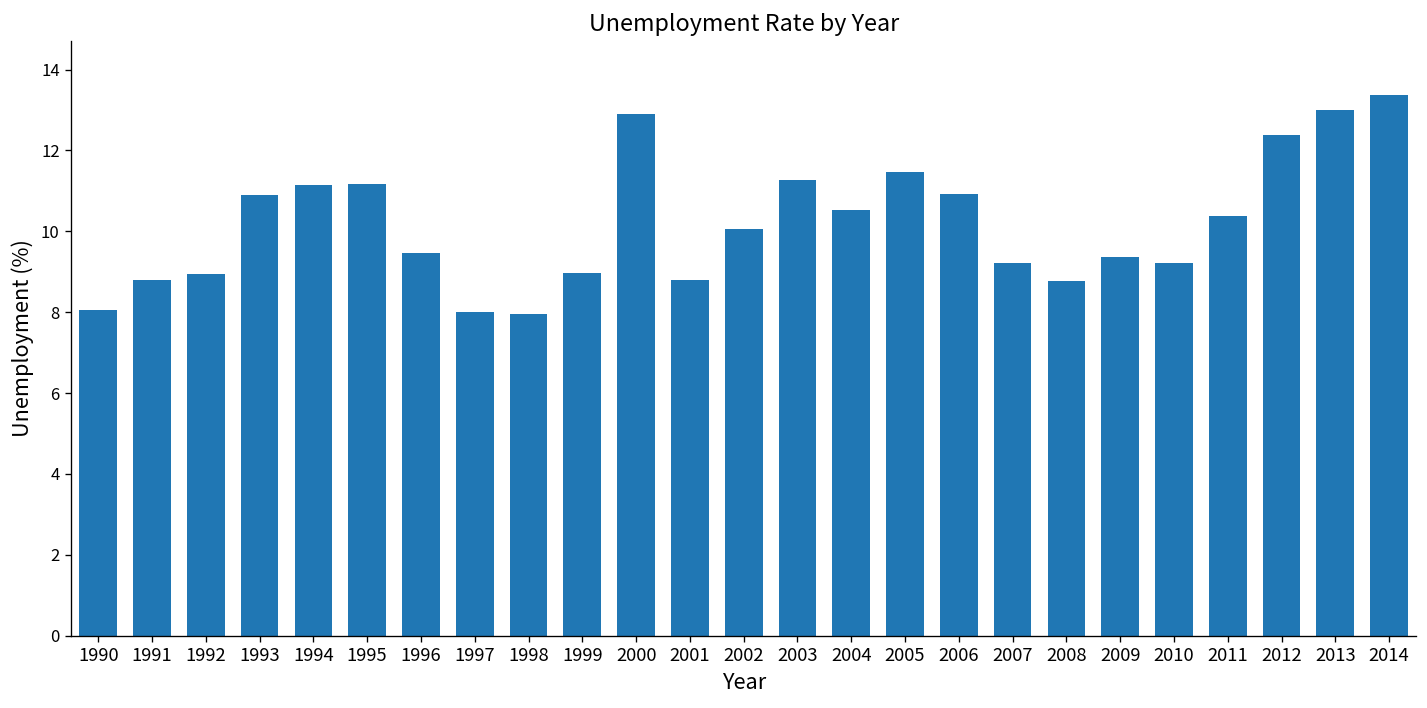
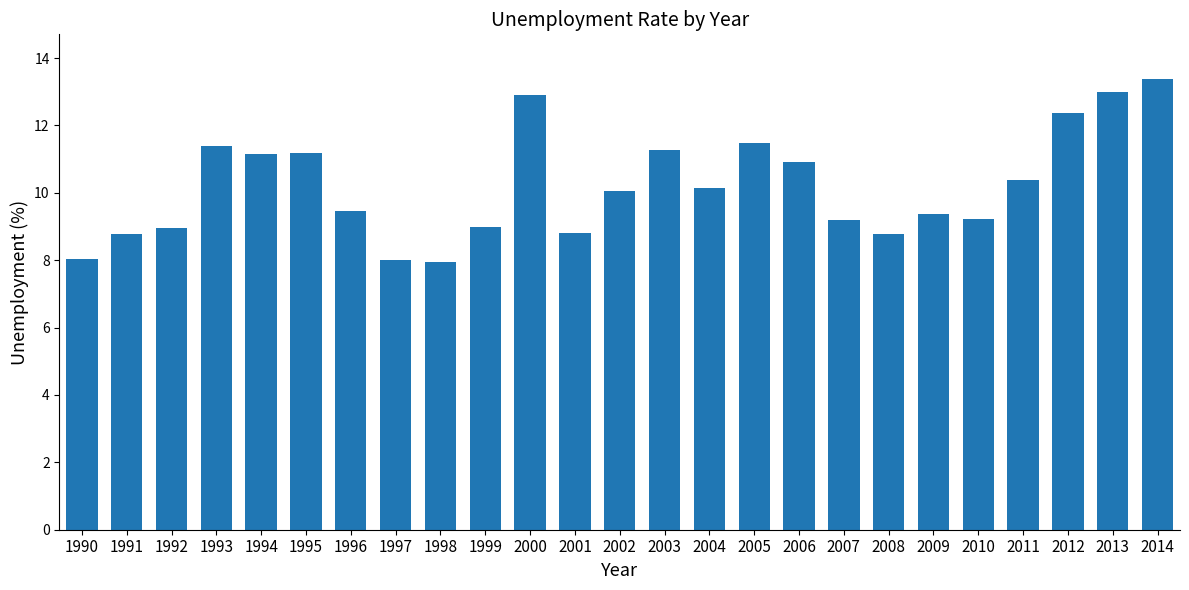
  {
    "1990": 8.0,
    "1991": 8.8,
    "1992": 9.0,
-   "1993": 10.9,
+   "1993": 11.4,
    "1994": 11.1,
    "1995": 11.2,
    "1996": 9.5,
    "1997": 8.0,
    "1998": 8.0,
    "1999": 9.0,
    "2000": 12.9,
    "2001": 8.8,
    "2002": 10.1,
    "2003": 11.3,
-   "2004": 10.5,
+   "2004": 10.2,
    "2005": 11.5,
    "2006": 10.9,
    "2007": 9.2,
    "2008": 8.8,
    "2009": 9.4,
    "2010": 9.2,
    "2011": 10.4,
    "2012": 12.4,
    "2013": 13.0,
    "2014": 13.4
  }
